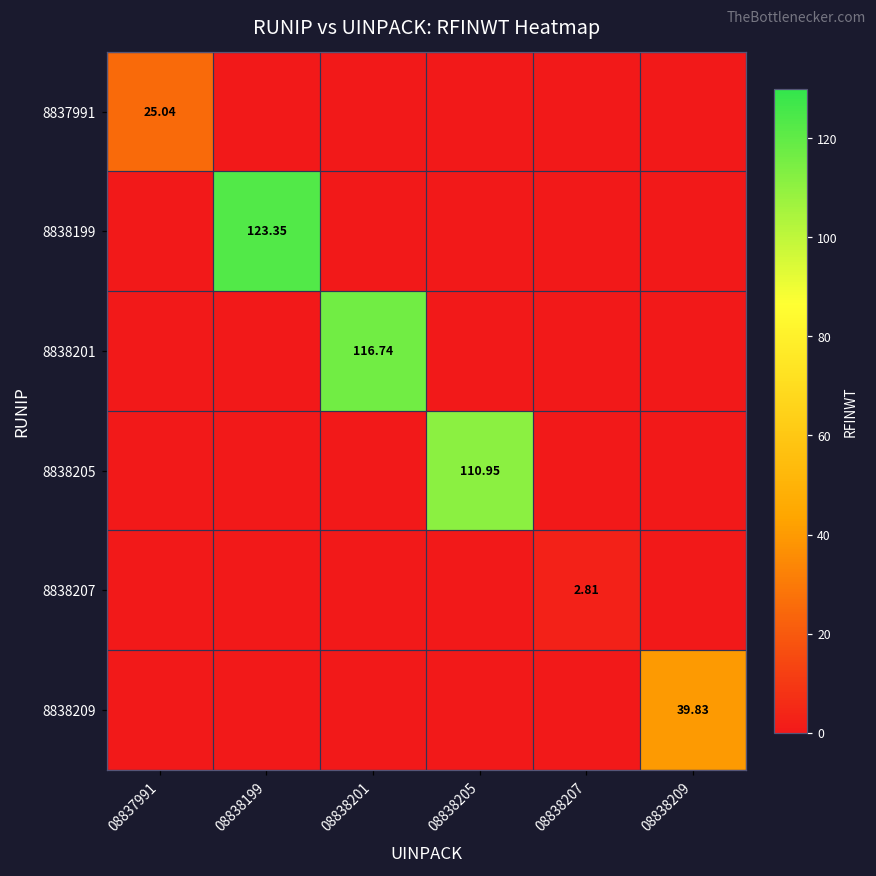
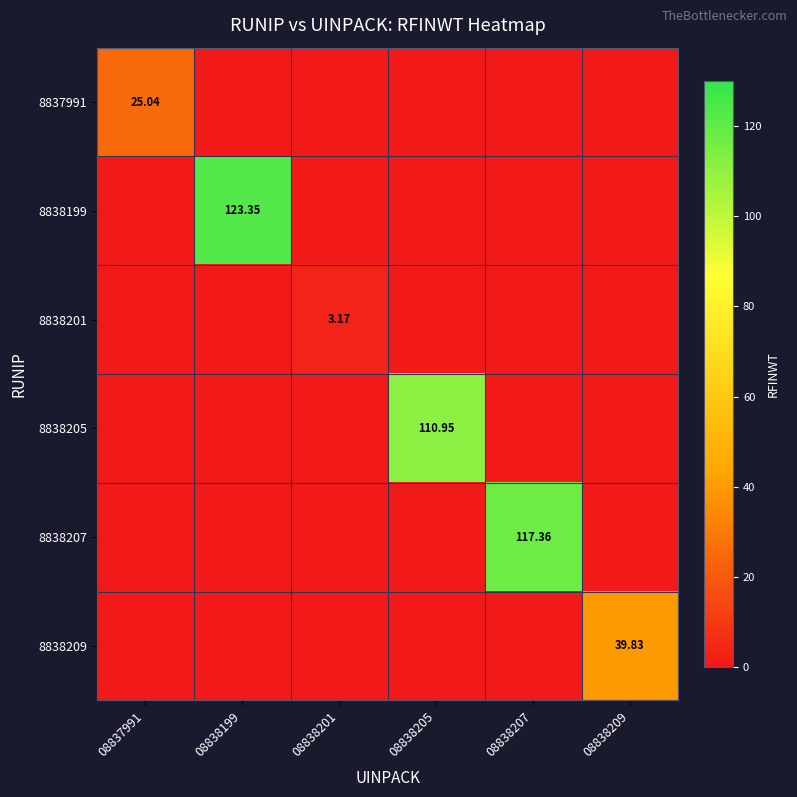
  {
    "8837991": {
      "08837991": 25.04
    },
    "8838199": {
      "08838199": 123.35
    },
    "8838201": {
-     "08838201": 116.74
+     "08838201": 3.17
    },
    "8838205": {
      "08838205": 110.95
    },
    "8838207": {
-     "08838207": 2.81
+     "08838207": 117.36
    },
    "8838209": {
      "08838209": 39.83
    }
  }
